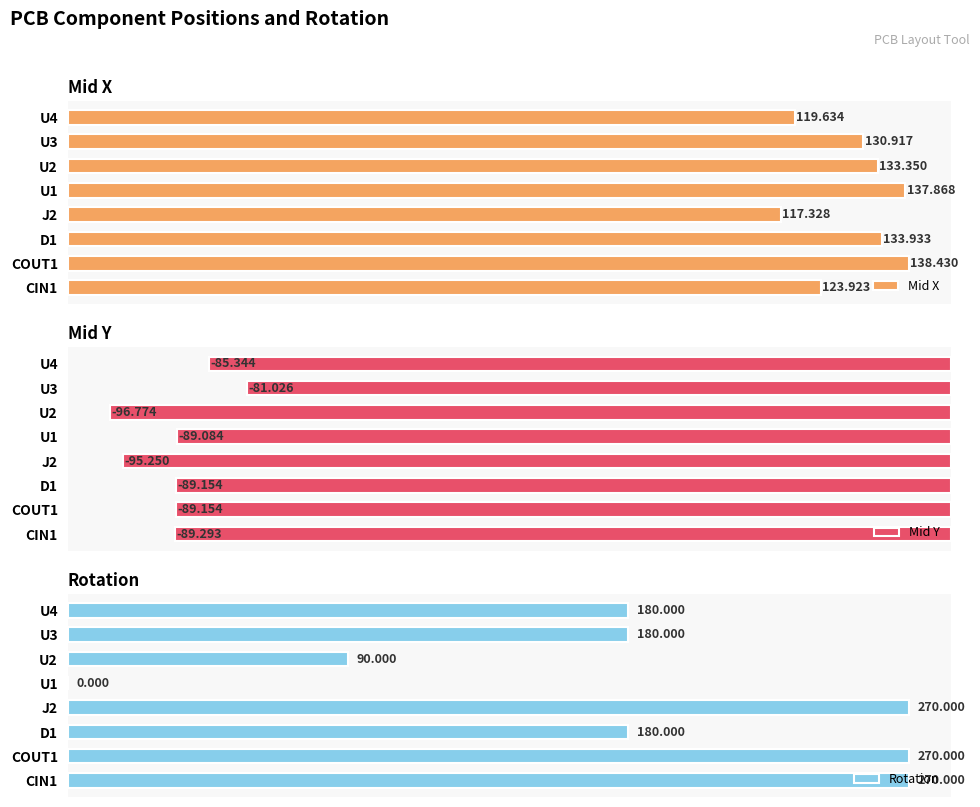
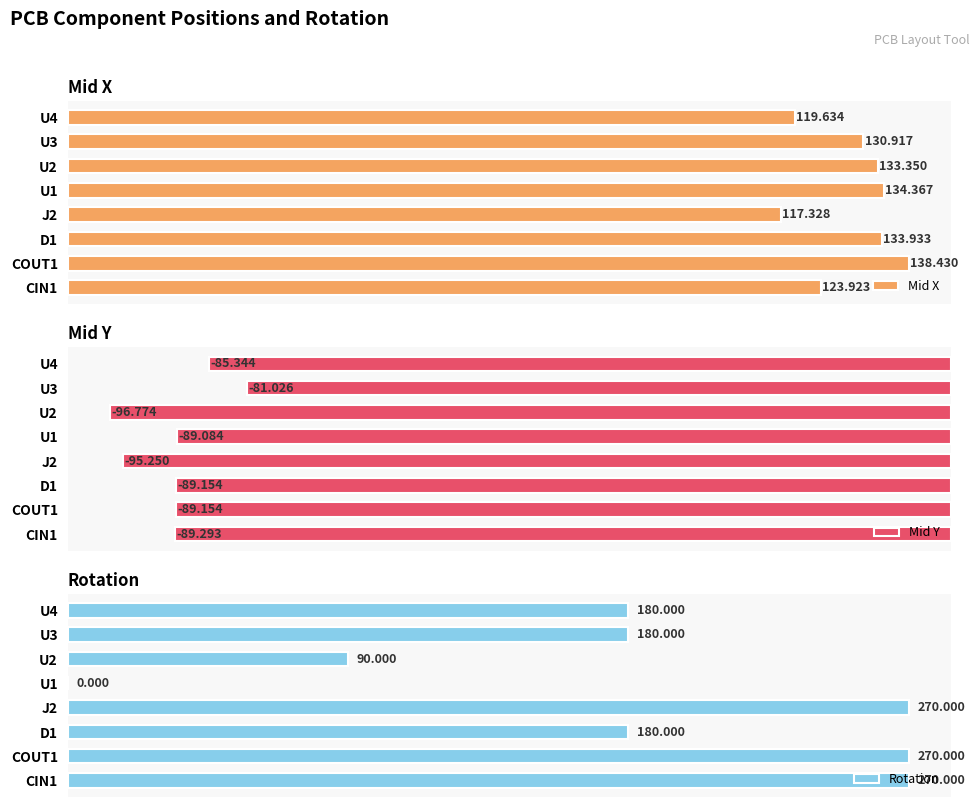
  {
    "Mid X": {
      "U4": 119.634,
      "U3": 130.917,
      "U2": 133.350,
-     "U1": 137.868,
+     "U1": 134.367,
      "J2": 117.328,
      "D1": 133.933,
      "COUT1": 138.430,
      "CIN1": 123.923
    },
    "Mid Y": {
      "U4": -85.344,
      "U3": -81.026,
      "U2": -96.774,
      "U1": -89.084,
      "J2": -95.250,
      "D1": -89.154,
      "COUT1": -89.154,
      "CIN1": -89.293
    },
    "Rotation": {
      "U4": 180.000,
      "U3": 180.000,
      "U2": 90.000,
      "U1": 0.000,
      "J2": 270.000,
      "D1": 180.000,
      "COUT1": 270.000,
      "CIN1": 270.000
    }
  }
